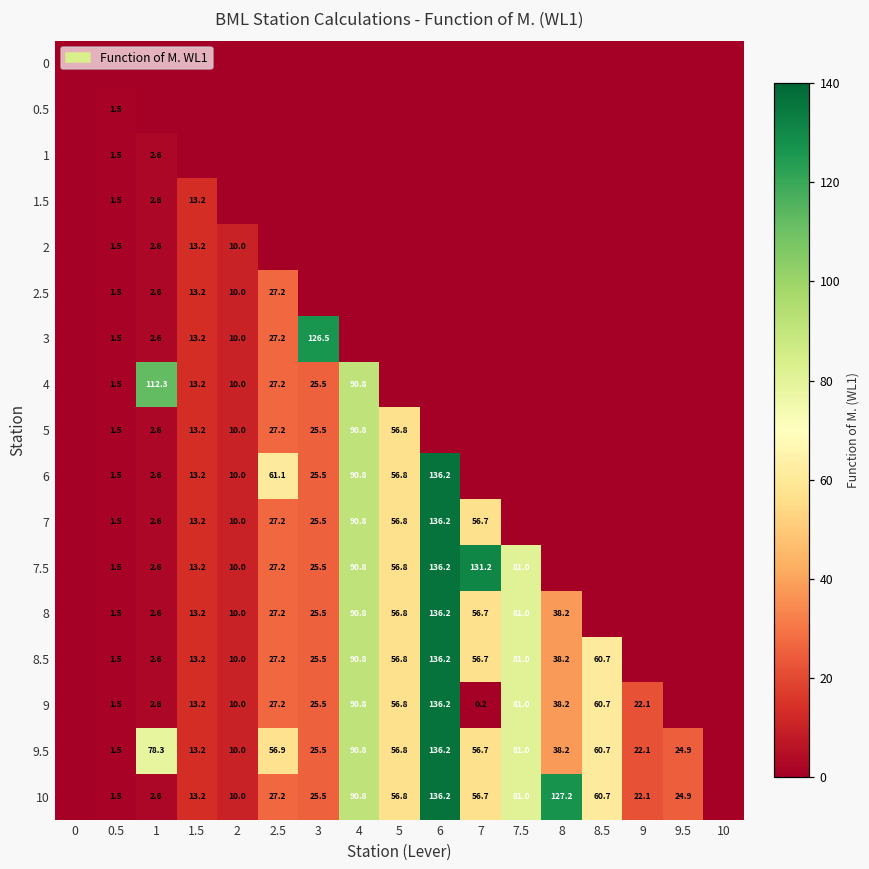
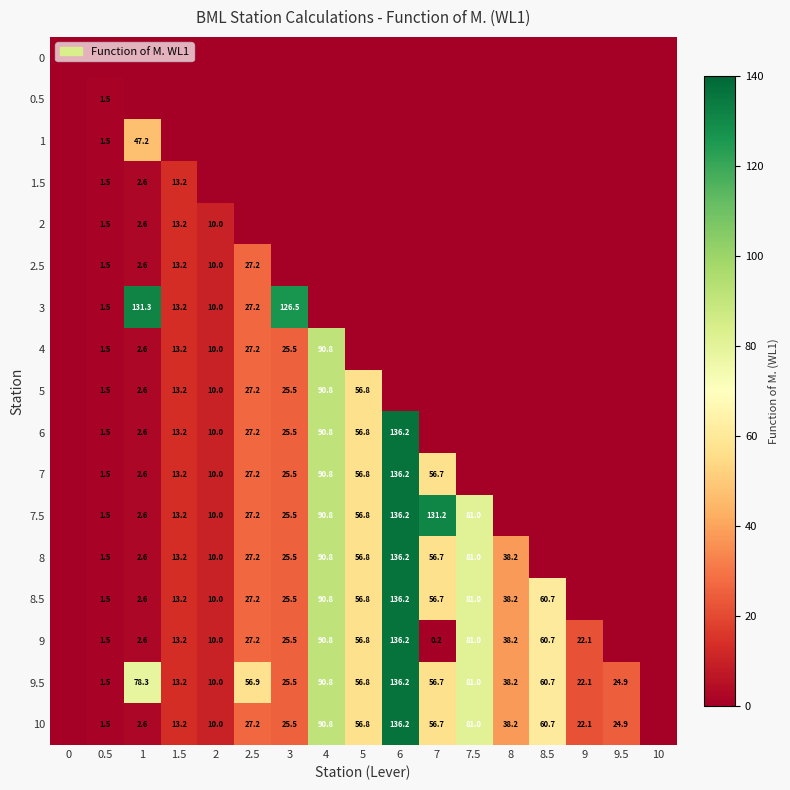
  {
    "0.5": {
      "0.5": 1.5
    },
    "1": {
      "0.5": 1.5,
-     "1": 2.6
+     "1": 47.2
    },
    "1.5": {
      "0.5": 1.5,
      "1": 2.6,
      "1.5": 13.2
    },
    "2": {
      "0.5": 1.5,
      "1": 2.6,
      "1.5": 13.2,
      "2": 10.0
    },
    "2.5": {
      "0.5": 1.5,
      "1": 2.6,
      "1.5": 13.2,
      "2": 10.0,
      "2.5": 27.2
    },
    "3": {
      "0.5": 1.5,
-     "1": 2.6,
+     "1": 131.3,
      "1.5": 13.2,
      "2": 10.0,
      "2.5": 27.2,
      "3": 126.5
    },
    "4": {
      "0.5": 1.5,
-     "1": 112.3,
+     "1": 2.6,
      "1.5": 13.2,
      "2": 10.0,
      "2.5": 27.2,
      "3": 25.5,
      "4": 90.8
    },
    "5": {
      "0.5": 1.5,
      "1": 2.6,
      "1.5": 13.2,
      "2": 10.0,
      "2.5": 27.2,
      "3": 25.5,
      "4": 90.8,
      "5": 56.8
    },
    "6": {
      "0.5": 1.5,
      "1": 2.6,
      "1.5": 13.2,
      "2": 10.0,
-     "2.5": 61.1,
+     "2.5": 27.2,
      "3": 25.5,
      "4": 90.8,
      "5": 56.8,
      "6": 136.2
    },
    "7": {
      "0.5": 1.5,
      "1": 2.6,
      "1.5": 13.2,
      "2": 10.0,
      "2.5": 27.2,
      "3": 25.5,
      "4": 90.8,
      "5": 56.8,
      "6": 136.2,
      "7": 56.7
    },
    "7.5": {
      "0.5": 1.5,
      "1": 2.6,
      "1.5": 13.2,
      "2": 10.0,
      "2.5": 27.2,
      "3": 25.5,
      "4": 90.8,
      "5": 56.8,
      "6": 136.2,
      "7": 131.2,
      "7.5": 81.0
    },
    "8": {
      "0.5": 1.5,
      "1": 2.6,
      "1.5": 13.2,
      "2": 10.0,
      "2.5": 27.2,
      "3": 25.5,
      "4": 90.8,
      "5": 56.8,
      "6": 136.2,
      "7": 56.7,
      "7.5": 81.0,
      "8": 38.2
    },
    "8.5": {
      "0.5": 1.5,
      "1": 2.6,
      "1.5": 13.2,
      "2": 10.0,
      "2.5": 27.2,
      "3": 25.5,
      "4": 90.8,
      "5": 56.8,
      "6": 136.2,
      "7": 56.7,
      "7.5": 81.0,
      "8": 38.2,
      "8.5": 60.7
    },
    "9": {
      "0.5": 1.5,
      "1": 2.6,
      "1.5": 13.2,
      "2": 10.0,
      "2.5": 27.2,
      "3": 25.5,
      "4": 90.8,
      "5": 56.8,
      "6": 136.2,
      "7": 0.2,
      "7.5": 81.0,
      "8": 38.2,
      "8.5": 60.7,
      "9": 22.1
    },
    "9.5": {
      "0.5": 1.5,
      "1": 78.3,
      "1.5": 13.2,
      "2": 10.0,
      "2.5": 56.9,
      "3": 25.5,
      "4": 90.8,
      "5": 56.8,
      "6": 136.2,
      "7": 56.7,
      "7.5": 81.0,
      "8": 38.2,
      "8.5": 60.7,
      "9": 22.1,
      "9.5": 24.9
    },
    "10": {
      "0.5": 1.5,
      "1": 2.6,
      "1.5": 13.2,
      "2": 10.0,
      "2.5": 27.2,
      "3": 25.5,
      "4": 90.8,
      "5": 56.8,
      "6": 136.2,
      "7": 56.7,
      "7.5": 81.0,
-     "8": 127.2,
+     "8": 38.2,
      "8.5": 60.7,
      "9": 22.1,
      "9.5": 24.9
    }
  }
